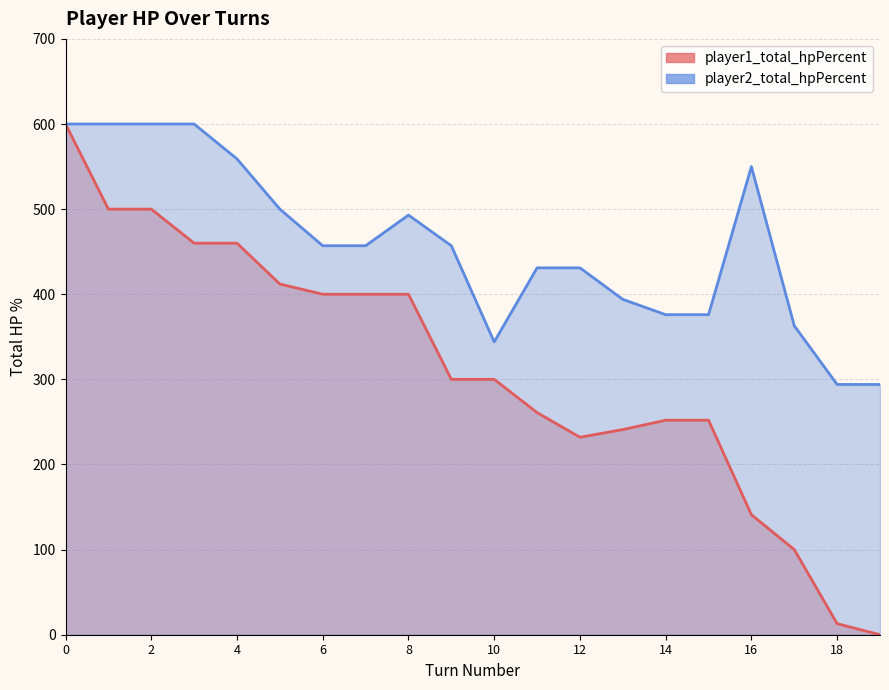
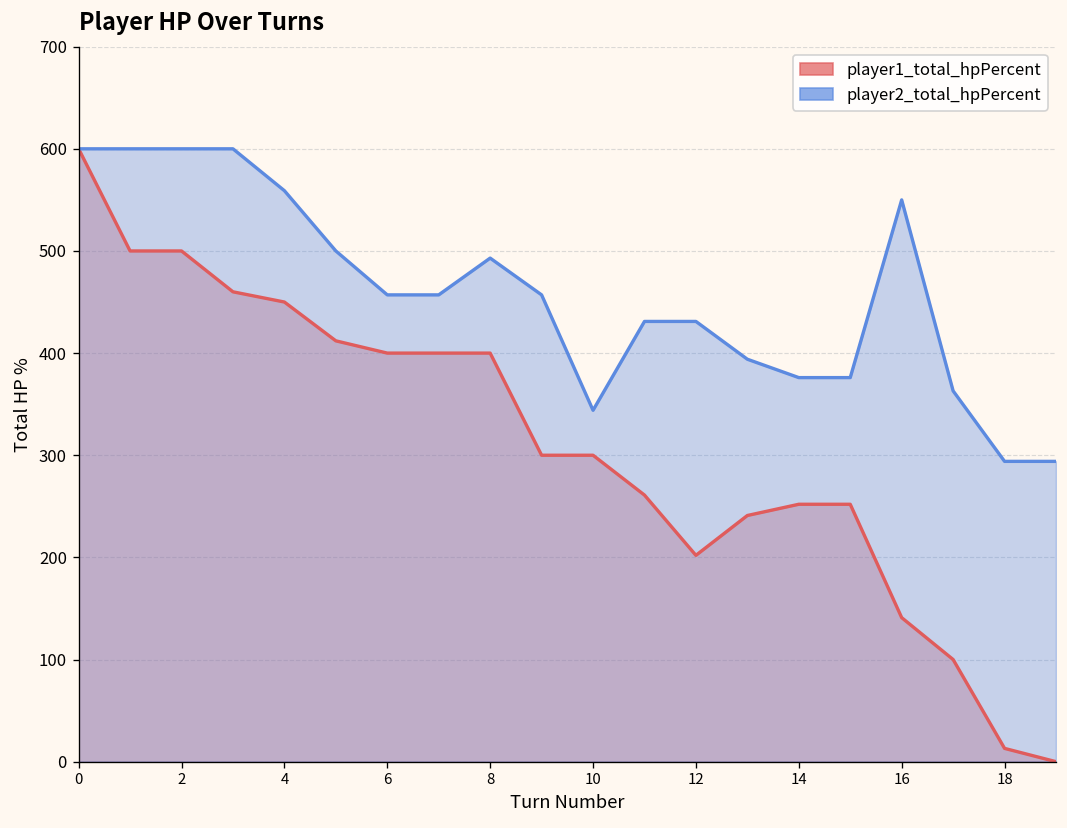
  {
    "player1_total_hpPercent": {
      "2": 500,
-     "4": 460,
+     "4": 450,
      "6": 400,
      "8": 400,
      "10": 300,
-     "12": 230,
+     "12": 200,
      "14": 250,
      "16": 140,
      "18": 10
    },
    "player2_total_hpPercent": {
      "2": 600,
      "4": 560,
      "6": 460,
      "8": 490,
      "10": 340,
      "12": 430,
      "14": 380,
      "16": 550,
      "18": 290
    }
  }
